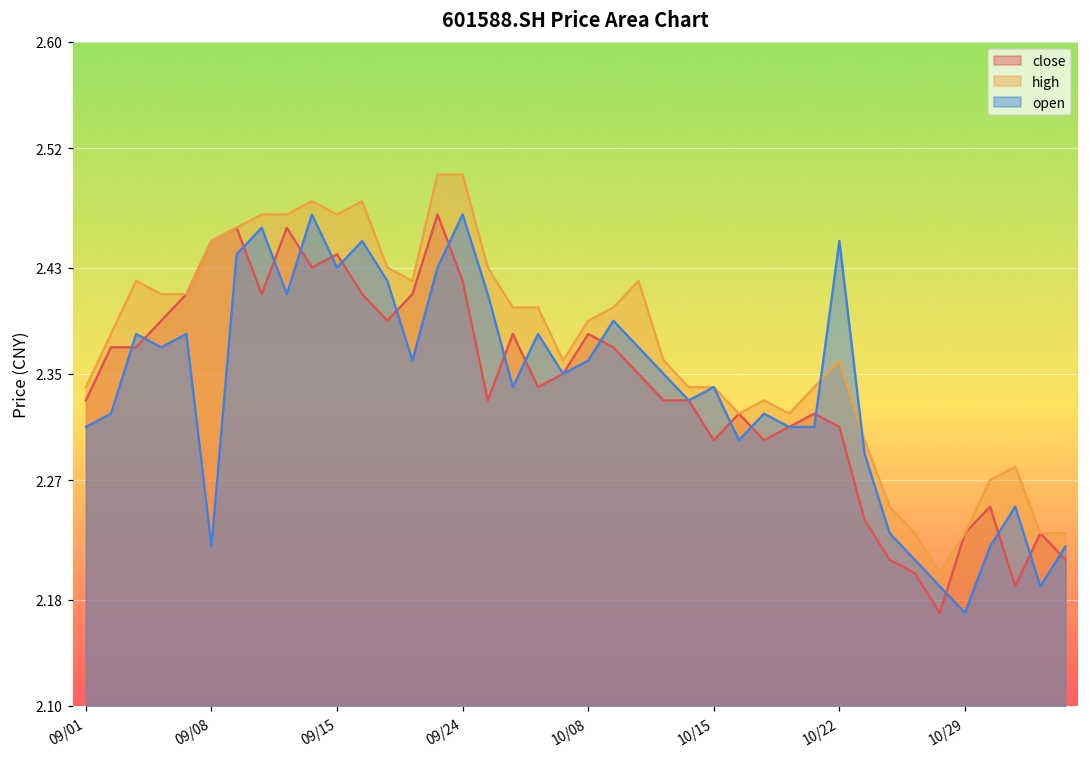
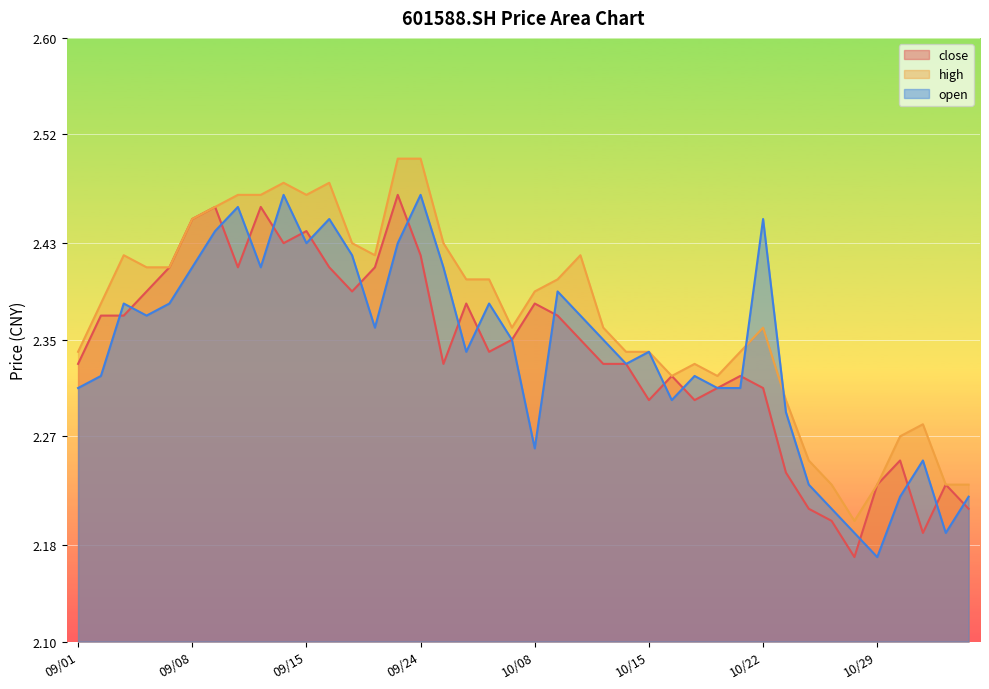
  {
    "open": {
      "09/01": 2.31,
-     "09/08": 2.22,
+     "09/08": 2.41,
      "09/15": 2.43,
      "09/24": 2.47,
-     "10/08": 2.36,
+     "10/08": 2.26,
      "10/22": 2.45,
      "10/29": 2.17
    }
  }
